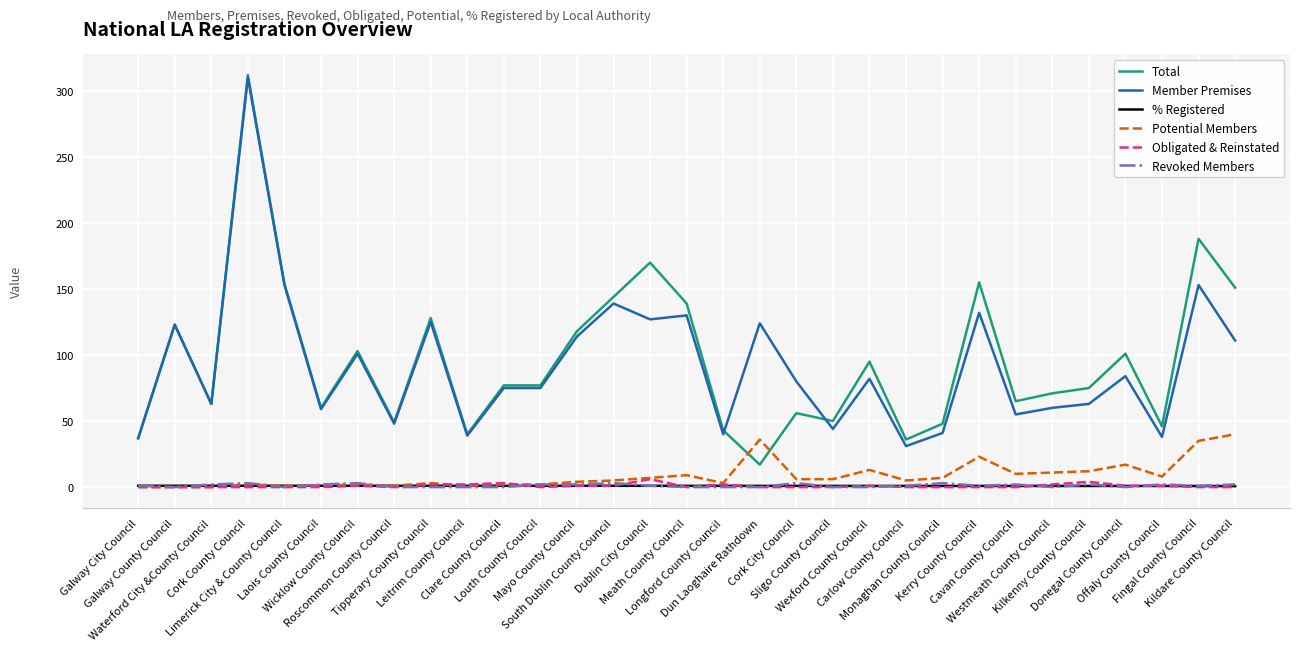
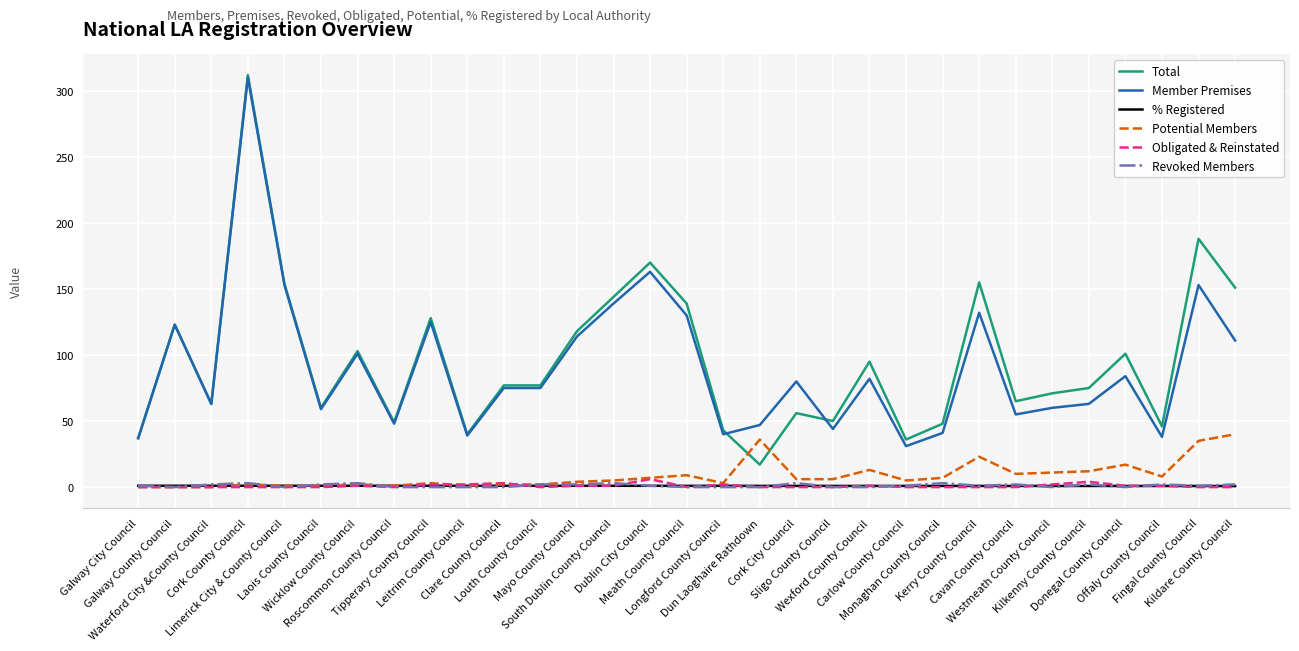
  {
    "Total": {
      "Cork County Council": 312,
      "Wicklow County Council": 103,
      "Tipperary County Council": 128,
      "Clare County Council": 77,
      "Louth County Council": 77,
      "Mayo County Council": 118,
      "South Dublin County Council": 144,
      "Dublin City Council": 170,
      "Meath County Council": 139,
      "Longford County Council": 43,
      "Dun Laoghaire Rathdown": 17,
      "Cork City Council": 56,
      "Sligo County Council": 50,
      "Wexford County Council": 95,
      "Carlow County Council": 36,
      "Monaghan County Council": 48,
      "Kerry County Council": 155,
      "Cavan County Council": 65,
      "Westmeath County Council": 71,
      "Kilkenny County Council": 75,
      "Donegal County Council": 101,
      "Offaly County Council": 46,
      "Fingal County Council": 188,
      "Kildare County Council": 151
    },
    "Member Premises": {
      "Cork County Council": 310,
      "Wicklow County Council": 101,
      "Tipperary County Council": 125,
      "Clare County Council": 75,
      "Louth County Council": 75,
      "Mayo County Council": 114,
      "South Dublin County Council": 139,
-     "Dublin City Council": 127,
+     "Dublin City Council": 163,
      "Meath County Council": 130,
      "Longford County Council": 40,
-     "Dun Laoghaire Rathdown": 124,
+     "Dun Laoghaire Rathdown": 47,
      "Cork City Council": 80,
      "Sligo County Council": 44,
      "Wexford County Council": 82,
      "Carlow County Council": 31,
      "Monaghan County Council": 41,
      "Kerry County Council": 132,
      "Cavan County Council": 55,
      "Westmeath County Council": 60,
      "Kilkenny County Council": 63,
      "Donegal County Council": 84,
      "Offaly County Council": 38,
      "Fingal County Council": 153,
      "Kildare County Council": 111
    },
    "Potential Members": {
      "Mayo County Council": 4,
      "South Dublin County Council": 5,
      "Meath County Council": 9,
      "Dun Laoghaire Rathdown": 36,
      "Cork City Council": 6,
      "Sligo County Council": 6,
      "Wexford County Council": 13,
      "Carlow County Council": 5,
      "Monaghan County Council": 7,
      "Kerry County Council": 23,
      "Cavan County Council": 10,
      "Westmeath County Council": 11,
      "Kilkenny County Council": 12,
      "Donegal County Council": 17,
      "Offaly County Council": 8,
      "Fingal County Council": 35,
      "Kildare County Council": 40
    },
    "Obligated & Reinstated": {
      "Kilkenny County Council": 4
    },
    "Revoked Members": {
      "South Dublin County Council": 3,
      "Cork City Council": 3,
      "Monaghan County Council": 3
    }
  }
